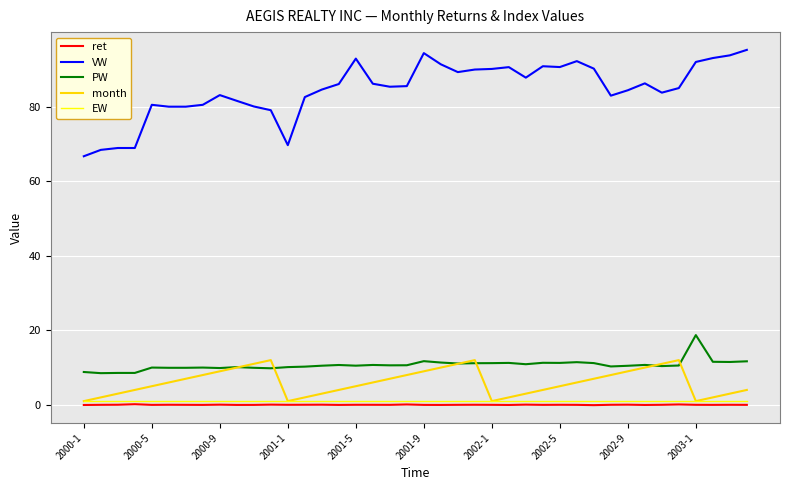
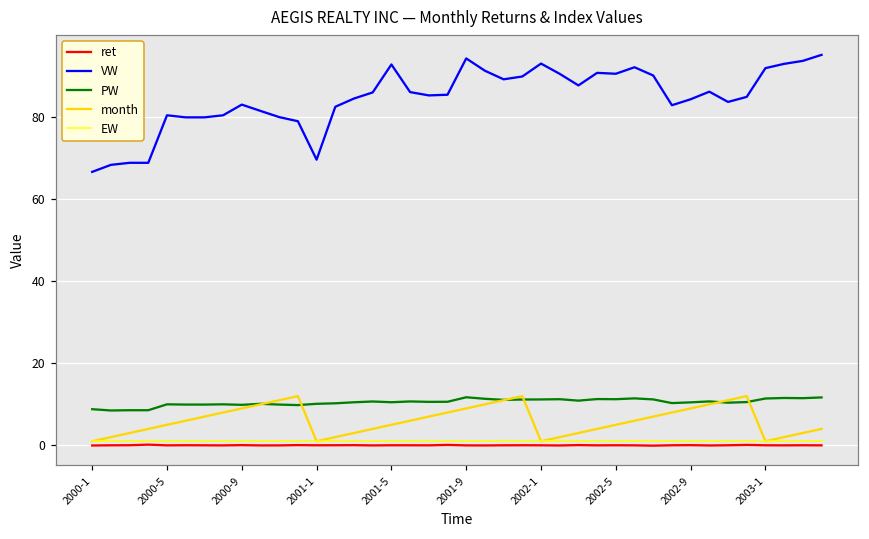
  {
    "ret": {
      "2000-1": 0,
      "2000-5": 0,
      "2000-9": 0,
      "2001-1": 0,
      "2001-5": 0,
      "2001-9": 0,
      "2002-1": 0,
      "2002-5": 0,
      "2002-9": 0,
      "2003-1": 0
    },
    "VW": {
      "2000-1": 67,
      "2000-5": 80,
      "2000-9": 83,
      "2001-1": 70,
      "2001-5": 93,
      "2001-9": 94,
-     "2002-1": 90,
+     "2002-1": 93,
      "2002-5": 91,
      "2002-9": 84,
      "2003-1": 92
    },
    "PW": {
      "2000-1": 9,
      "2000-5": 10,
      "2000-9": 10,
      "2001-1": 10,
      "2001-5": 11,
      "2001-9": 12,
      "2002-1": 11,
      "2002-5": 11,
      "2002-9": 10,
-     "2003-1": 19
+     "2003-1": 11
    }
  }
